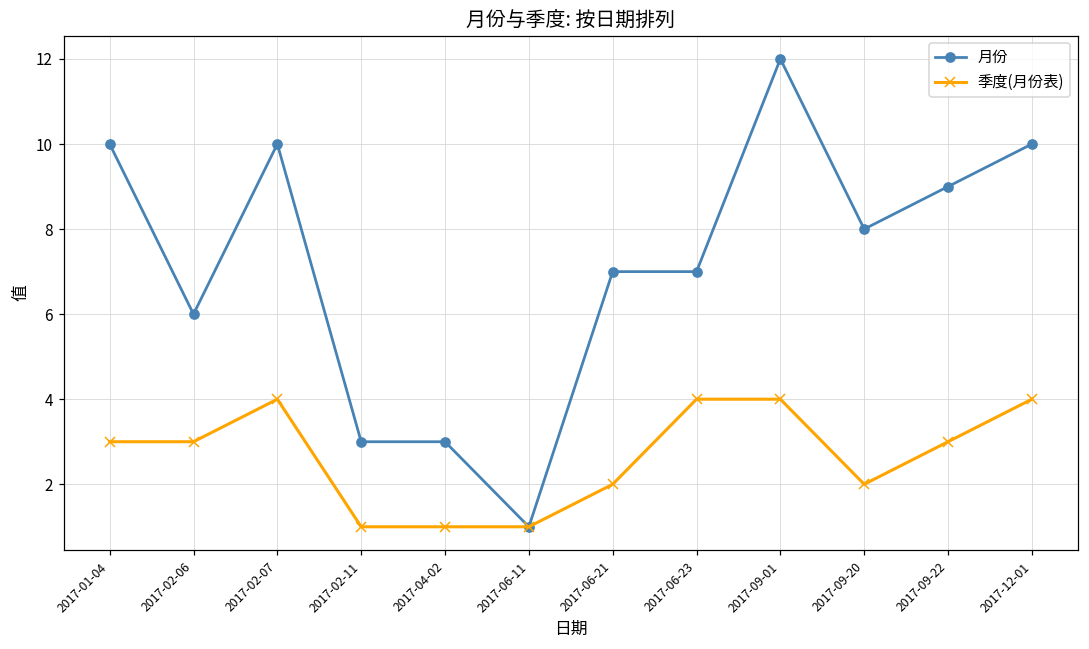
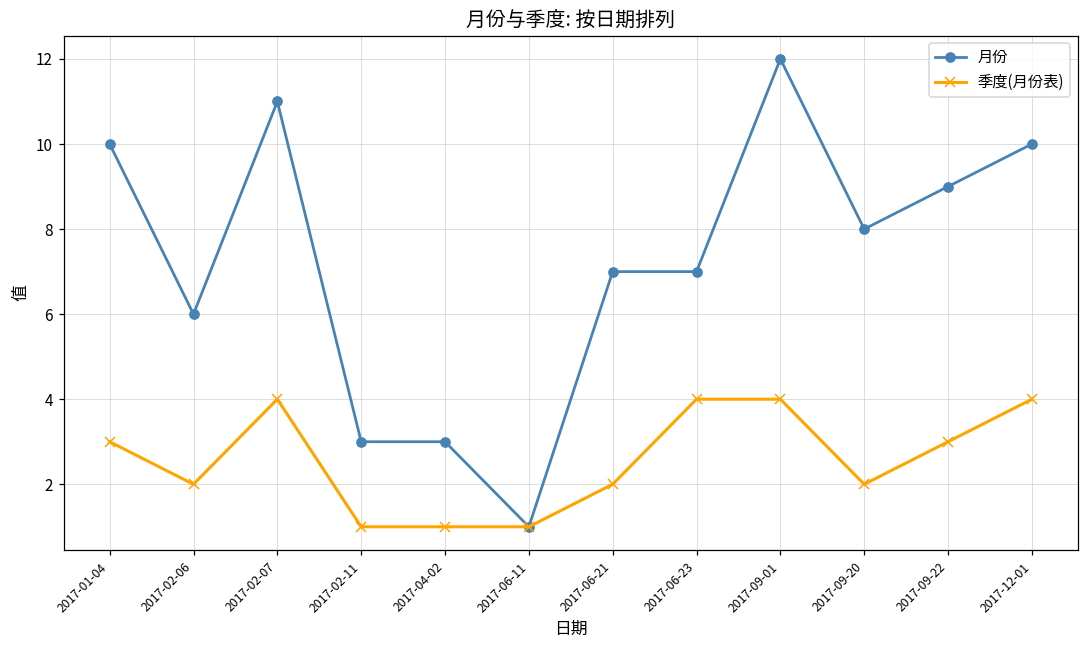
  {
    "月份": {
      "2017-01-04": 10,
      "2017-02-06": 6,
-     "2017-02-07": 10,
+     "2017-02-07": 11,
      "2017-02-11": 3,
      "2017-04-02": 3,
      "2017-06-21": 7,
      "2017-06-23": 7,
      "2017-09-01": 12,
      "2017-09-20": 8,
      "2017-09-22": 9,
      "2017-12-01": 10
    },
    "季度(月份表)": {
      "2017-01-04": 3,
-     "2017-02-06": 3,
+     "2017-02-06": 2,
      "2017-02-07": 4,
      "2017-02-11": 1,
      "2017-04-02": 1,
      "2017-06-21": 2,
      "2017-06-23": 4,
      "2017-09-01": 4,
      "2017-09-20": 2,
      "2017-09-22": 3,
      "2017-12-01": 4
    }
  }
